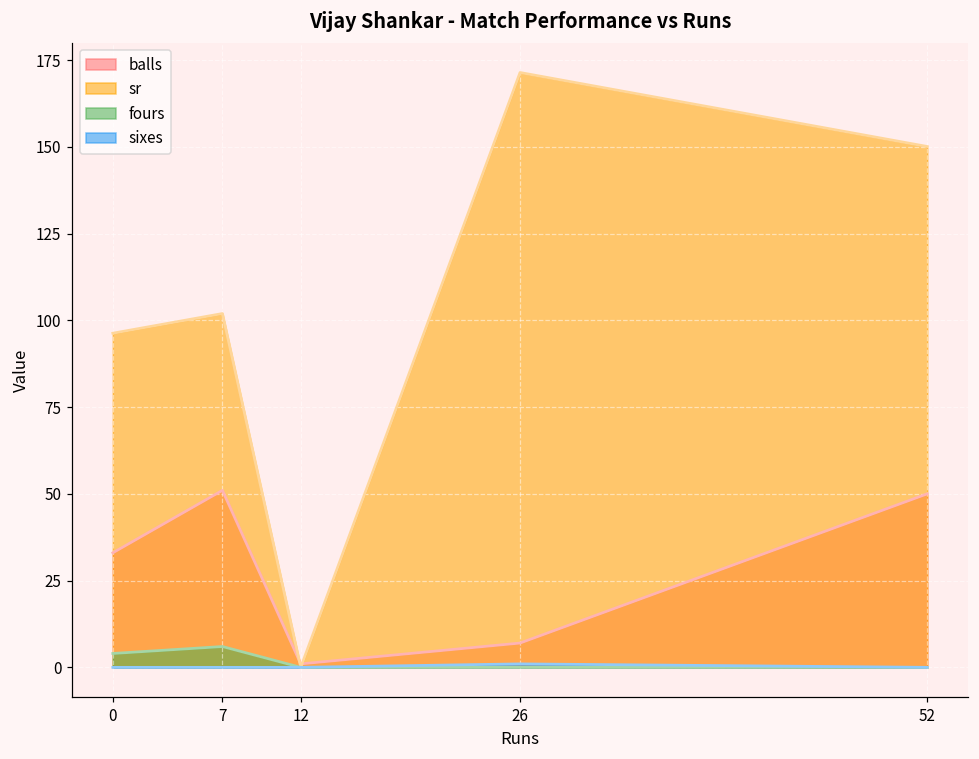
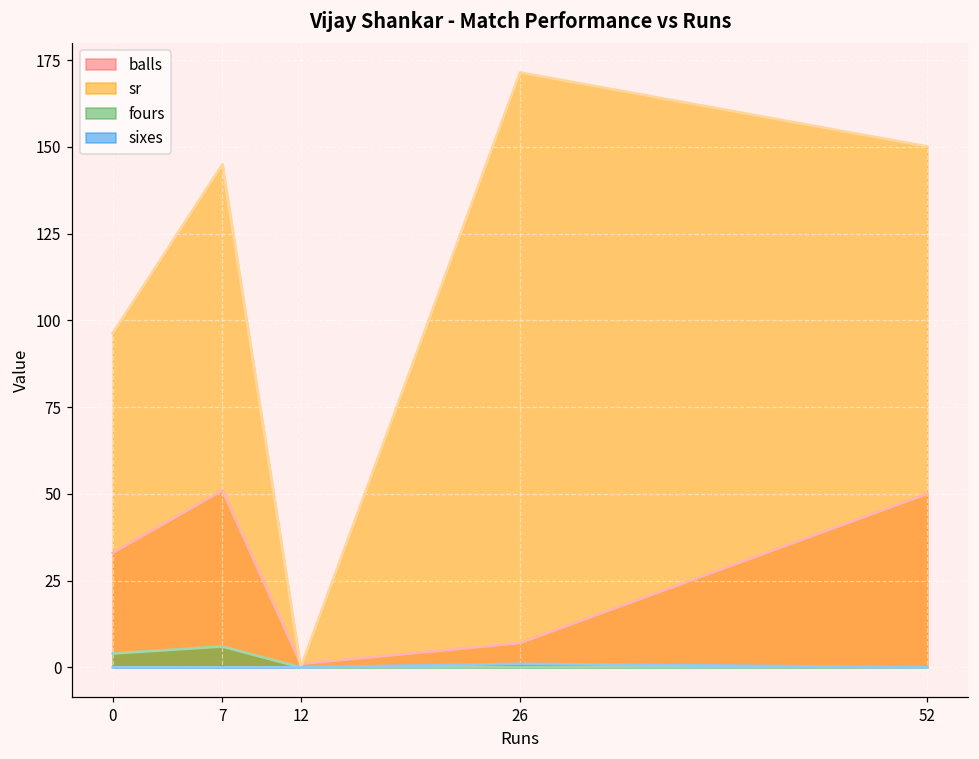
  {
    "balls": {
      "0": 33,
      "7": 51,
      "12": 1,
      "26": 7,
      "52": 50
    },
    "sr": {
      "0": 96,
-     "7": 102,
+     "7": 145,
      "26": 171,
      "52": 150
    },
    "fours": {
      "0": 4,
      "7": 6,
      "26": 0
    },
    "sixes": {
      "0": 0,
      "7": 0,
      "26": 1
    }
  }
